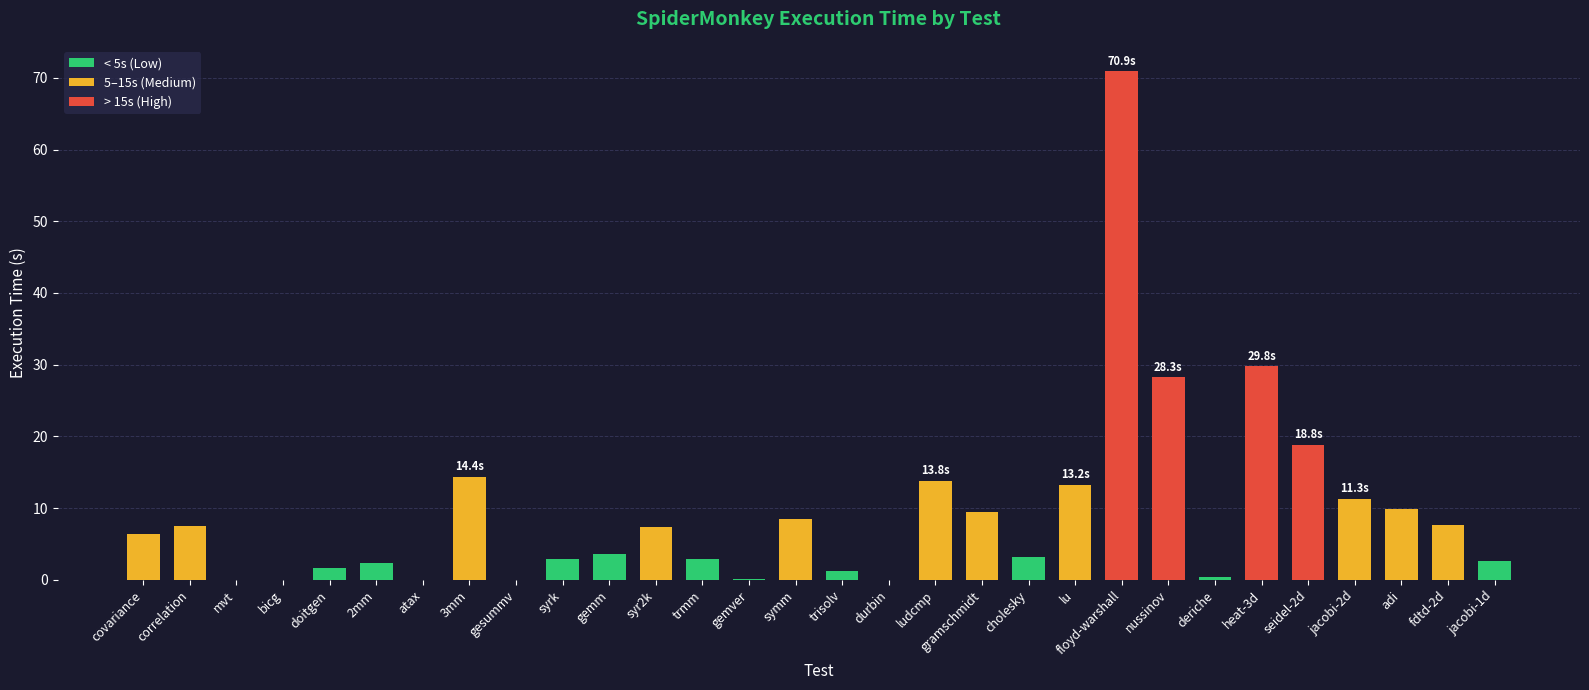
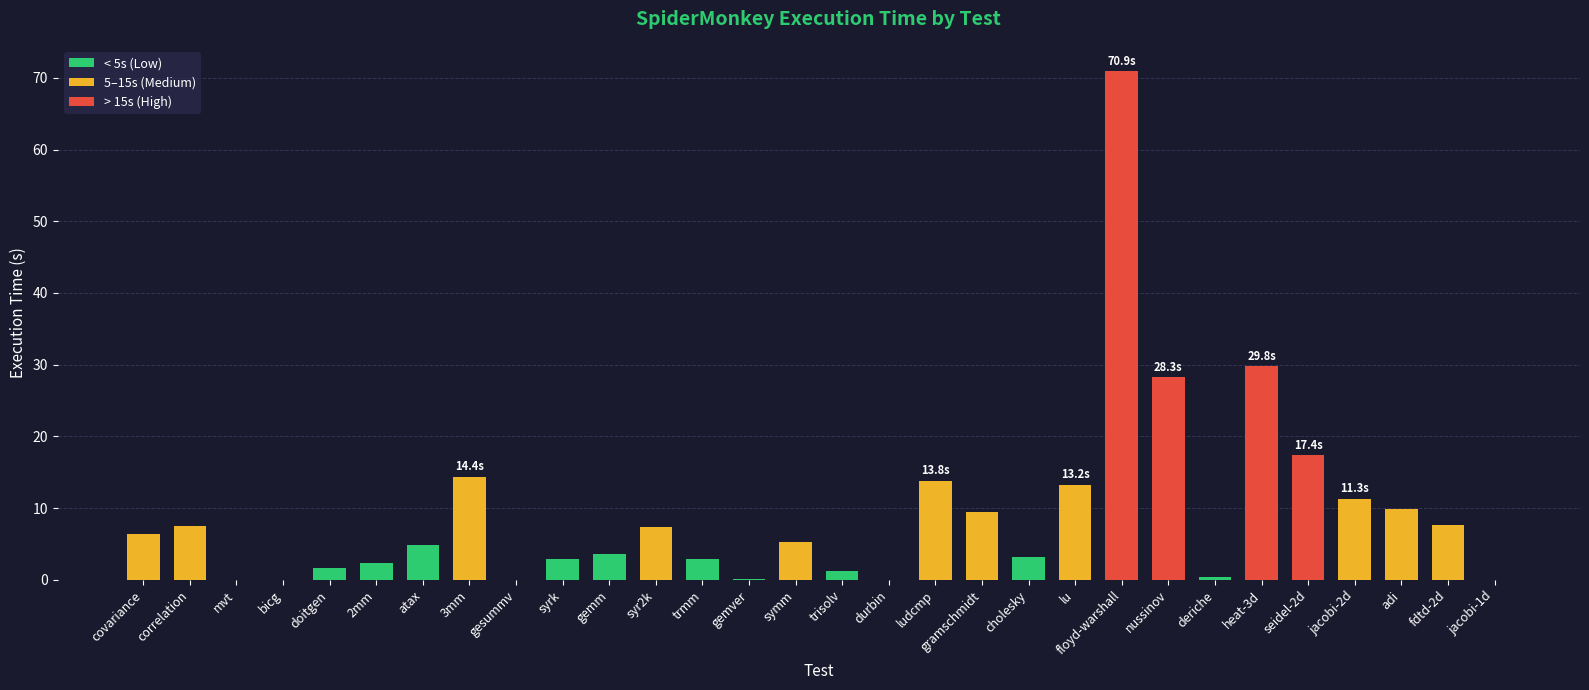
  {
-   "atax": "0",
+   "atax": "5",
    "3mm": "14.4s",
-   "symm": "8",
+   "symm": "5",
    "ludcmp": "13.8s",
    "lu": "13.2s",
    "floyd-warshall": "70.9s",
    "nussinov": "28.3s",
    "heat-3d": "29.8s",
-   "seidel-2d": "18.8s",
+   "seidel-2d": "17.4s",
    "jacobi-2d": "11.3s",
-   "jacobi-1d": "3"
+   "jacobi-1d": "0"
  }
